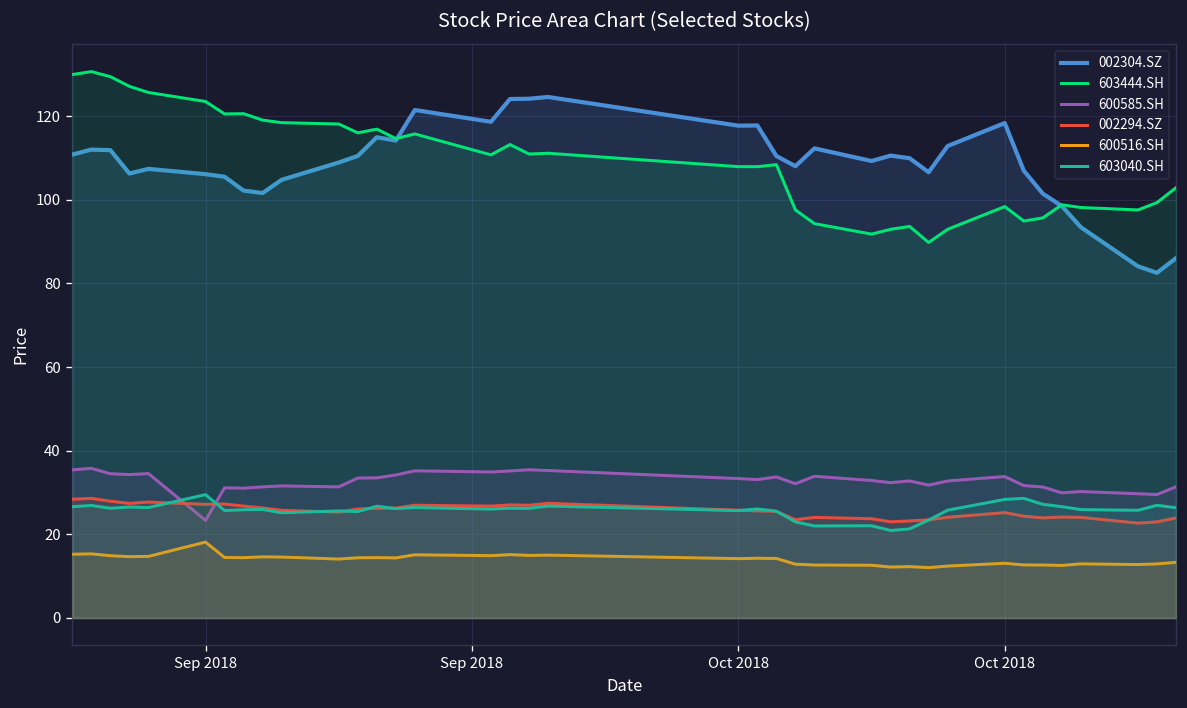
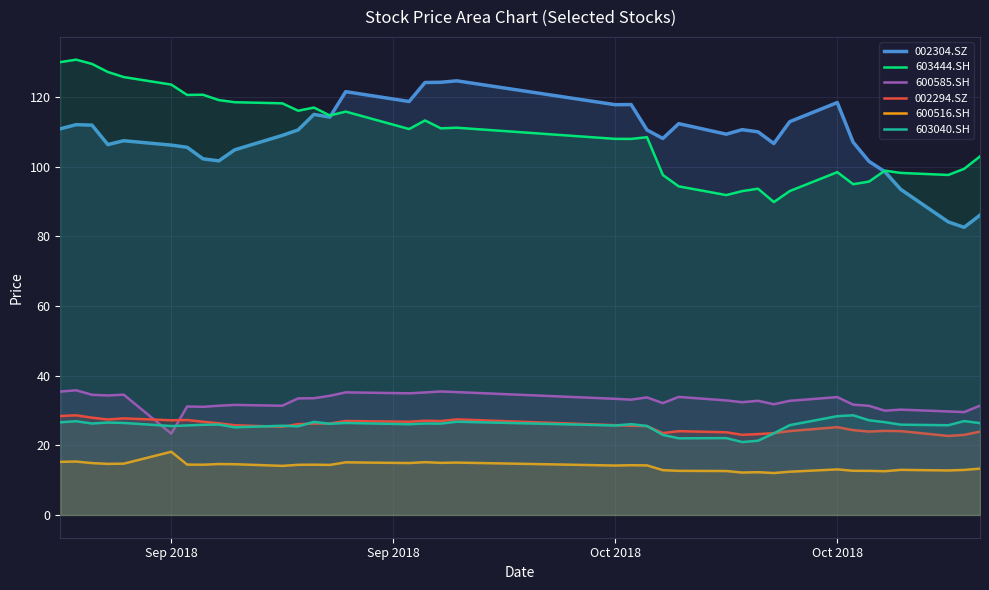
  {
    "002304.SZ": {
      "Sep 2018": 106
    },
    "603444.SH": {
      "Sep 2018": 124
    },
    "600585.SH": {
      "Sep 2018": 23
    },
    "002294.SZ": {
      "Sep 2018": 27
    },
    "600516.SH": {
      "Sep 2018": 18
    },
    "603040.SH": {
-     "Sep 2018": 29
+     "Sep 2018": 26
    }
  }
